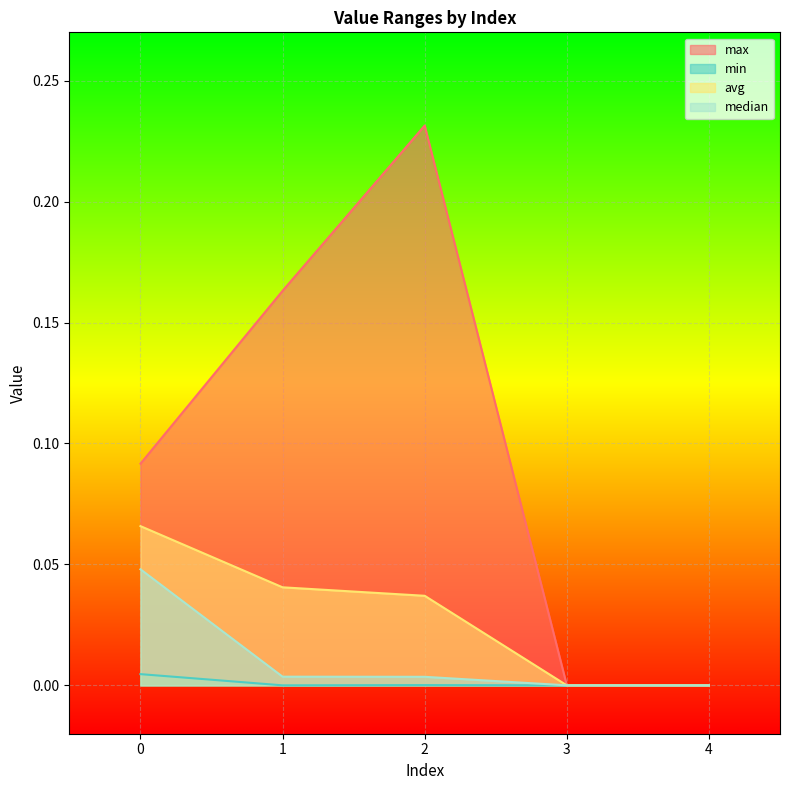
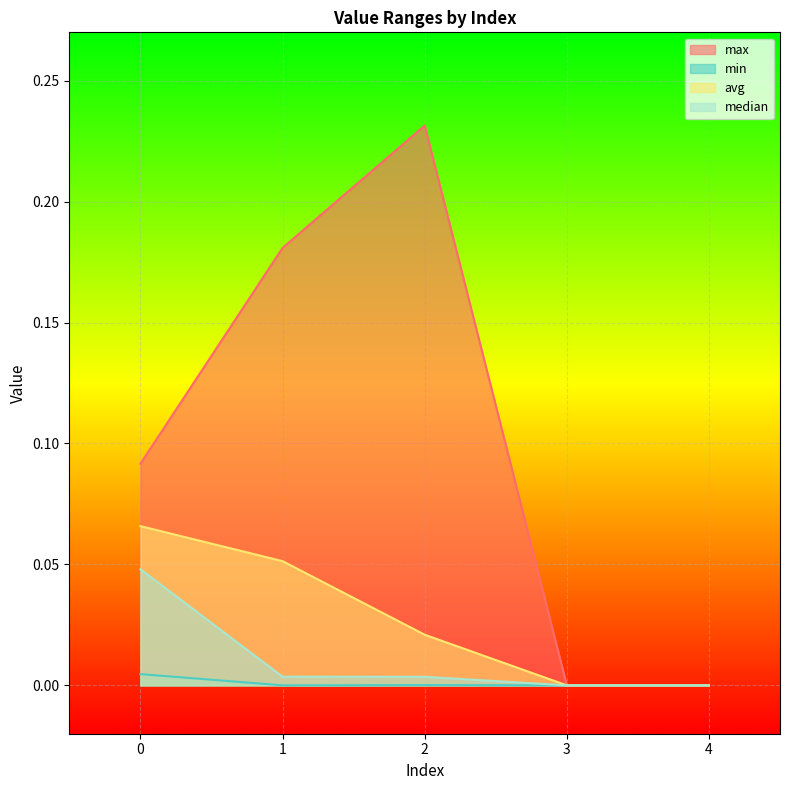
  {
    "max": {
      "0": 0.092,
-     "1": 0.163,
+     "1": 0.181,
      "2": 0.231
    },
    "min": {
      "0": 0.005,
      "1": 0.000,
      "2": 0.000
    },
    "avg": {
      "0": 0.066,
-     "1": 0.041,
-     "2": 0.037
+     "1": 0.051,
+     "2": 0.021
    },
    "median": {
      "0": 0.048,
      "1": 0.004,
      "2": 0.004
    }
  }
